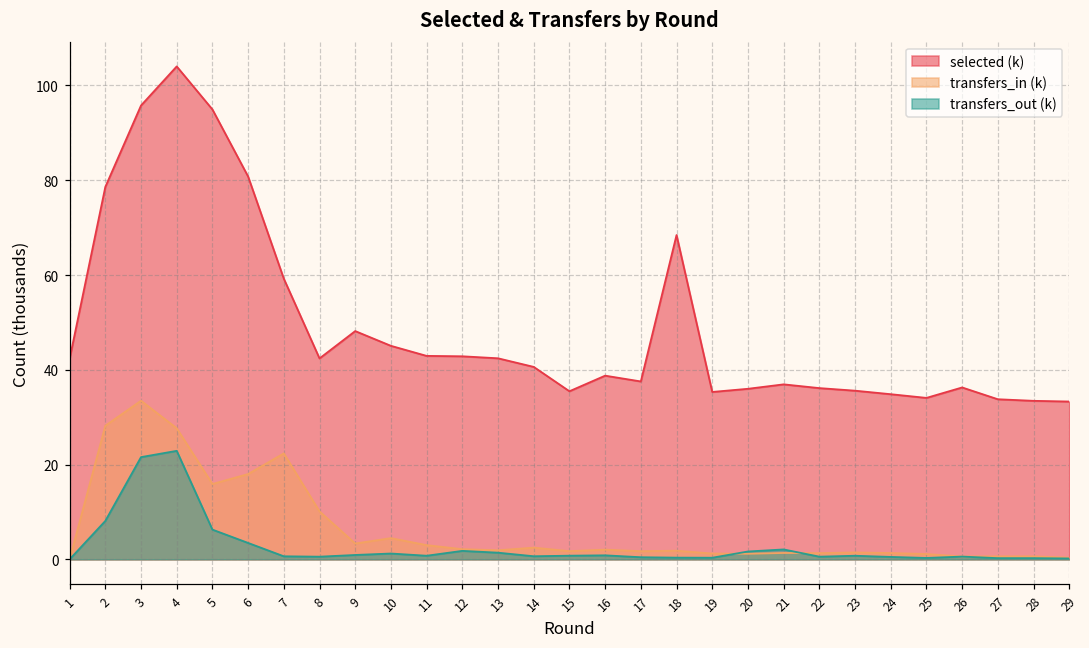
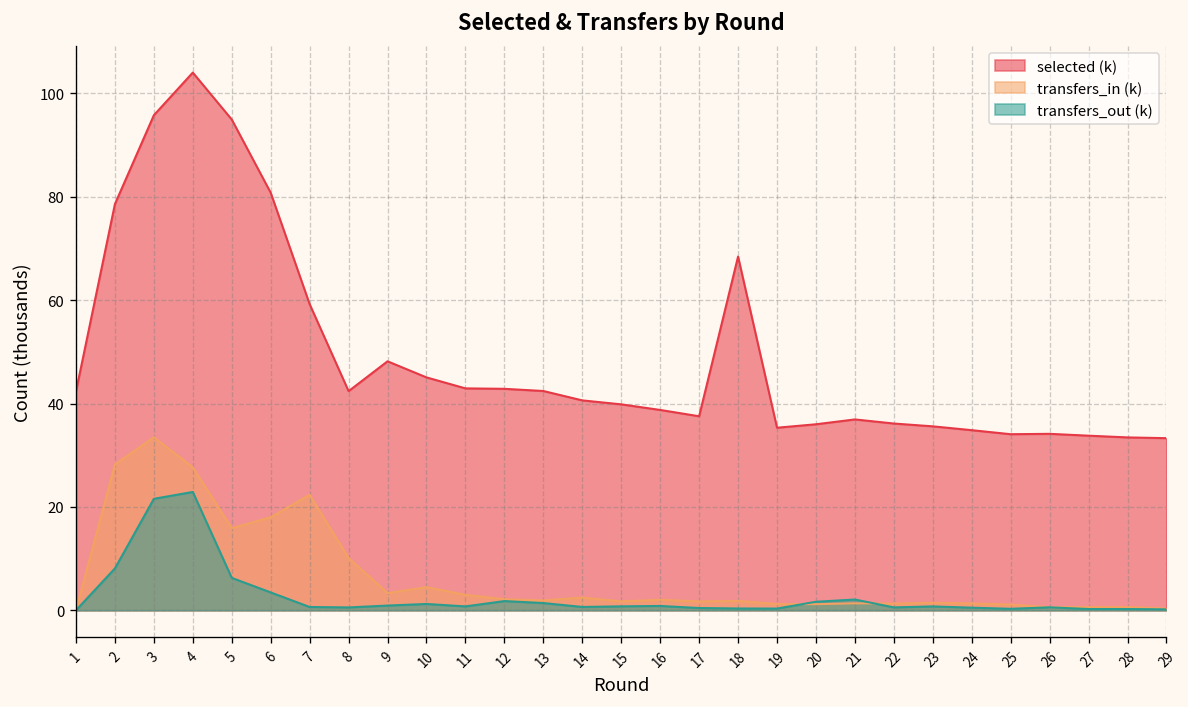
  {
    "selected (k)": {
      "1": 42,
      "2": 79,
      "3": 96,
      "4": 104,
      "5": 95,
      "6": 81,
      "7": 59,
      "8": 42,
      "9": 48,
      "10": 45,
      "11": 43,
      "12": 43,
      "13": 42,
      "14": 41,
-     "15": 35,
+     "15": 40,
      "16": 39,
      "17": 38,
      "18": 68,
      "19": 35,
      "20": 36,
      "21": 37,
      "22": 36,
      "23": 36,
      "24": 35,
      "25": 34,
-     "26": 36,
+     "26": 34,
      "27": 34,
      "28": 33,
      "29": 33
    },
    "transfers_in (k)": {
      "2": 28,
      "3": 33,
      "4": 28,
      "5": 16,
      "6": 18,
      "7": 22,
      "8": 10,
      "9": 3,
      "10": 4,
      "11": 3,
      "14": 2,
      "15": 2,
      "16": 2,
      "17": 2,
      "18": 2,
      "19": 1,
      "21": 1,
      "22": 1,
      "23": 1,
      "24": 1,
      "25": 1
    },
    "transfers_out (k)": {
      "2": 8,
      "3": 22,
      "4": 23,
      "5": 6,
      "6": 3,
      "7": 1,
      "8": 1,
      "9": 1,
      "10": 1,
      "11": 1,
      "14": 1,
      "15": 1,
      "16": 1,
      "17": 0,
      "18": 0,
      "19": 0,
      "21": 2,
      "22": 1,
      "23": 1,
      "24": 1,
      "25": 0
    }
  }
